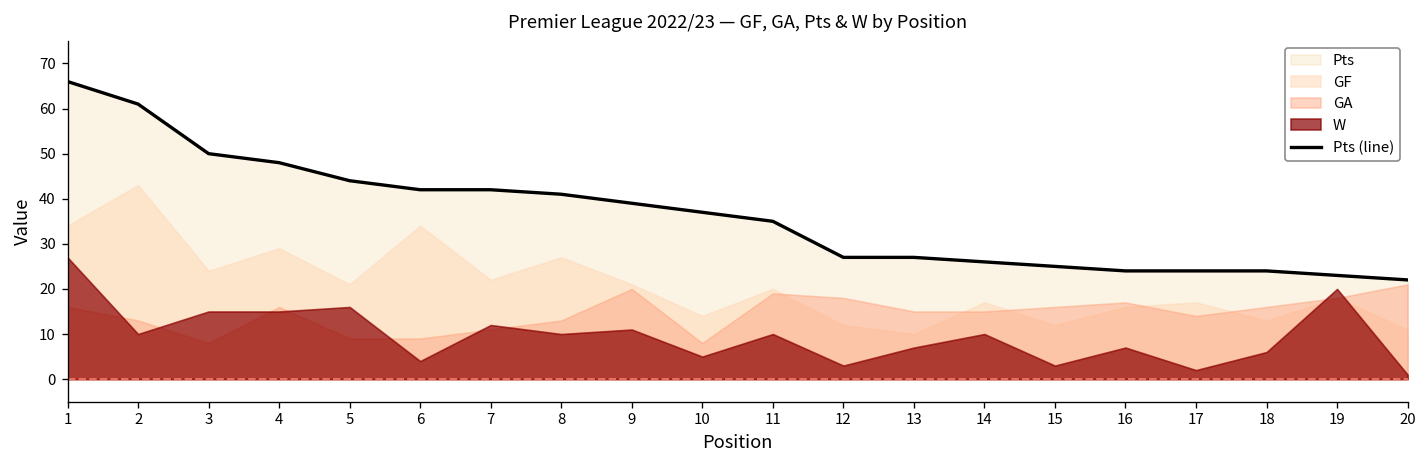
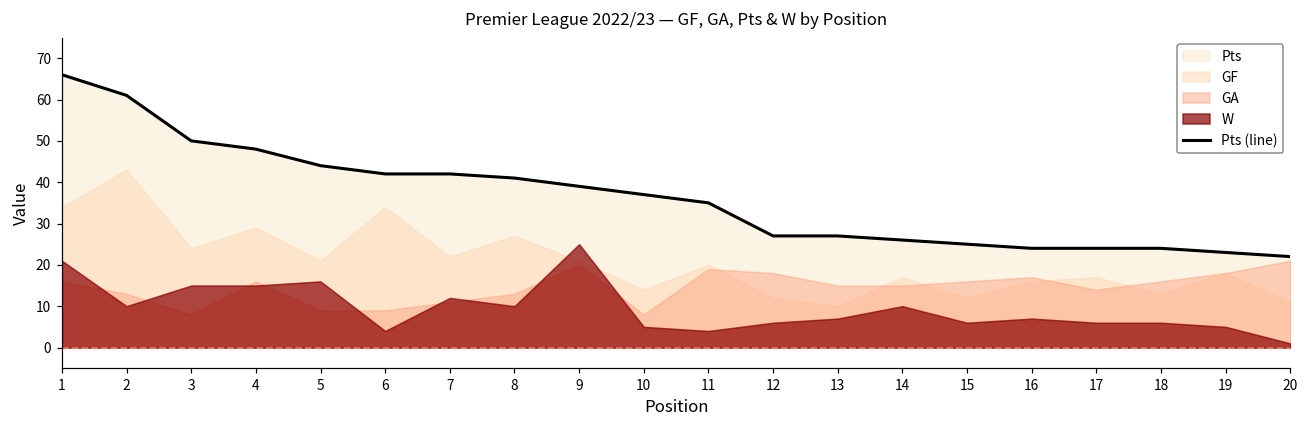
  {
    "W": {
-     "1": 27,
+     "1": 21,
      "2": 10,
      "3": 15,
      "4": 15,
      "5": 16,
      "6": 4,
      "7": 12,
      "8": 10,
-     "9": 11,
+     "9": 25,
      "10": 5,
-     "11": 10,
-     "12": 3,
+     "11": 4,
+     "12": 6,
      "13": 7,
      "14": 10,
-     "15": 3,
+     "15": 6,
      "16": 7,
-     "17": 2,
+     "17": 6,
      "18": 6,
-     "19": 20,
+     "19": 5,
      "20": 1
    }
  }
